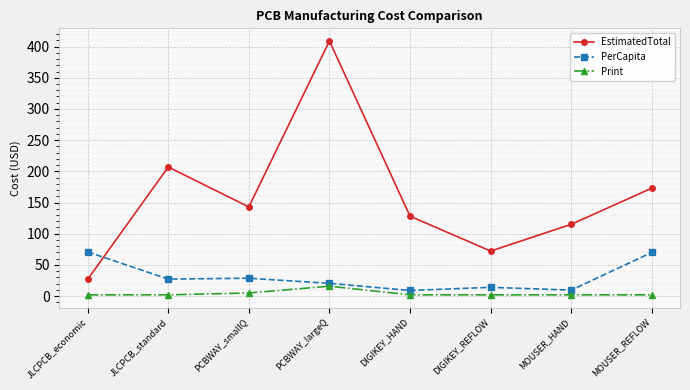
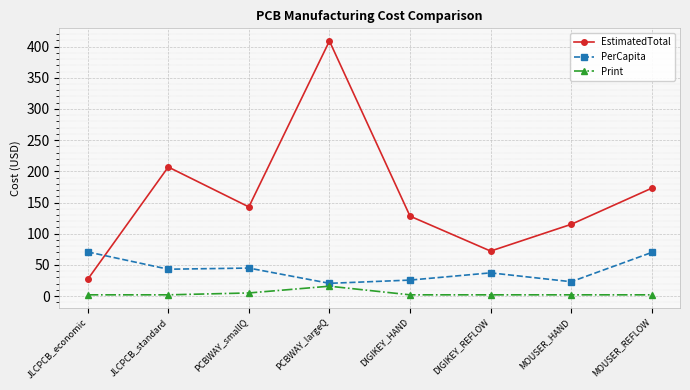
  {
    "EstimatedTotal": {
      "JLCPCB_economic": 30,
      "JLCPCB_standard": 210,
      "PCBWAY_smallQ": 140,
      "PCBWAY_largeQ": 410,
      "DIGIKEY_HAND": 130,
      "DIGIKEY_REFLOW": 70,
      "MOUSER_HAND": 120,
      "MOUSER_REFLOW": 170
    },
    "PerCapita": {
      "JLCPCB_economic": 70,
-     "JLCPCB_standard": 30,
-     "PCBWAY_smallQ": 30,
+     "JLCPCB_standard": 40,
+     "PCBWAY_smallQ": 40,
      "PCBWAY_largeQ": 20,
-     "DIGIKEY_HAND": 10,
-     "DIGIKEY_REFLOW": 10,
-     "MOUSER_HAND": 10,
+     "DIGIKEY_HAND": 30,
+     "DIGIKEY_REFLOW": 40,
+     "MOUSER_HAND": 20,
      "MOUSER_REFLOW": 70
    },
    "Print": {
      "JLCPCB_economic": 0,
      "JLCPCB_standard": 0,
      "PCBWAY_smallQ": 10,
      "PCBWAY_largeQ": 20,
      "DIGIKEY_HAND": 0,
      "DIGIKEY_REFLOW": 0,
      "MOUSER_HAND": 0,
      "MOUSER_REFLOW": 0
    }
  }
